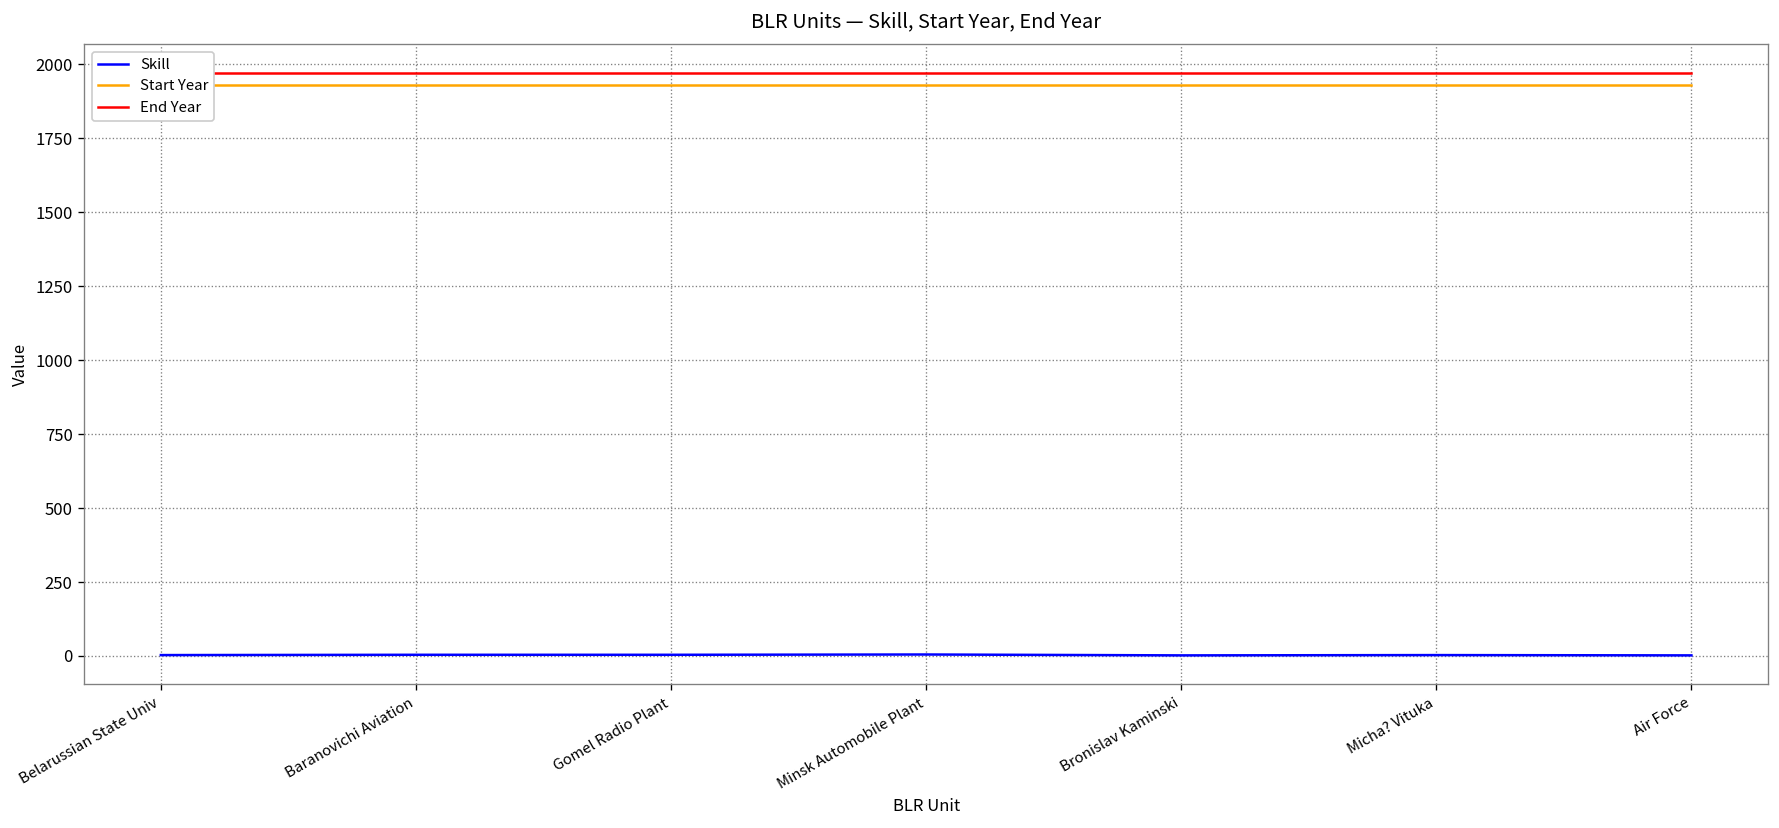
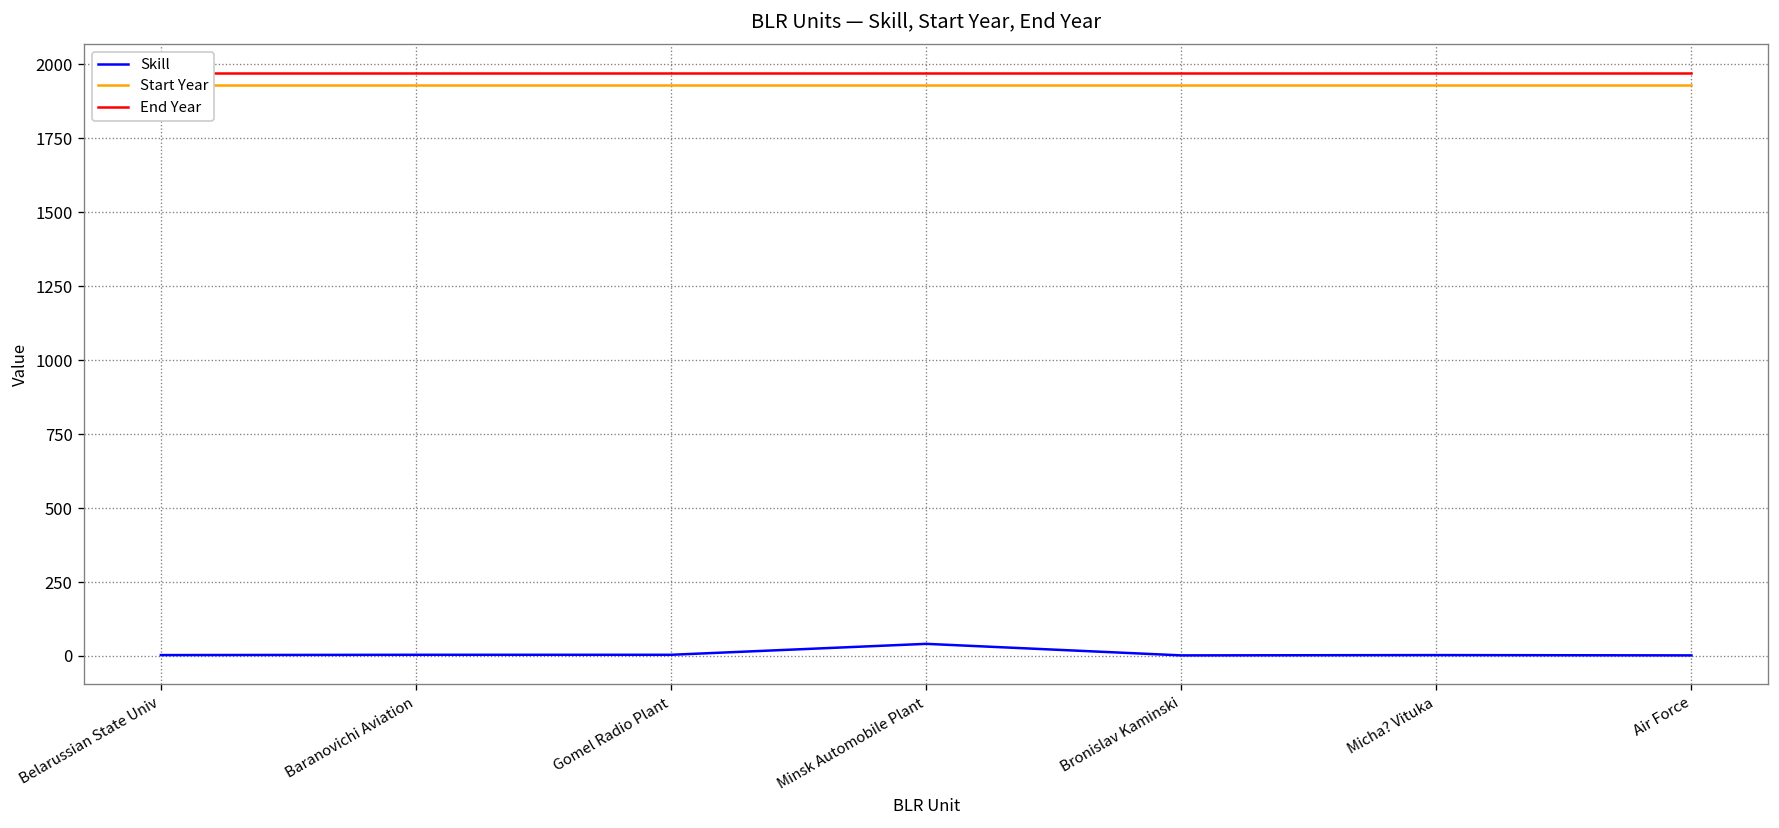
  {
    "Skill": {
      "Belarussian State Univ": 0,
      "Baranovichi Aviation": 0,
      "Gomel Radio Plant": 0,
-     "Minsk Automobile Plant": 10,
+     "Minsk Automobile Plant": 40,
      "Bronislav Kaminski": 0,
      "Micha? Vituka": 0,
      "Air Force": 0
    },
    "Start Year": {
      "Baranovichi Aviation": 1930,
      "Gomel Radio Plant": 1930,
      "Minsk Automobile Plant": 1930,
      "Bronislav Kaminski": 1930,
      "Micha? Vituka": 1930,
      "Air Force": 1930
    },
    "End Year": {
      "Baranovichi Aviation": 1970,
      "Gomel Radio Plant": 1970,
      "Minsk Automobile Plant": 1970,
      "Bronislav Kaminski": 1970,
      "Micha? Vituka": 1970,
      "Air Force": 1970
    }
  }
